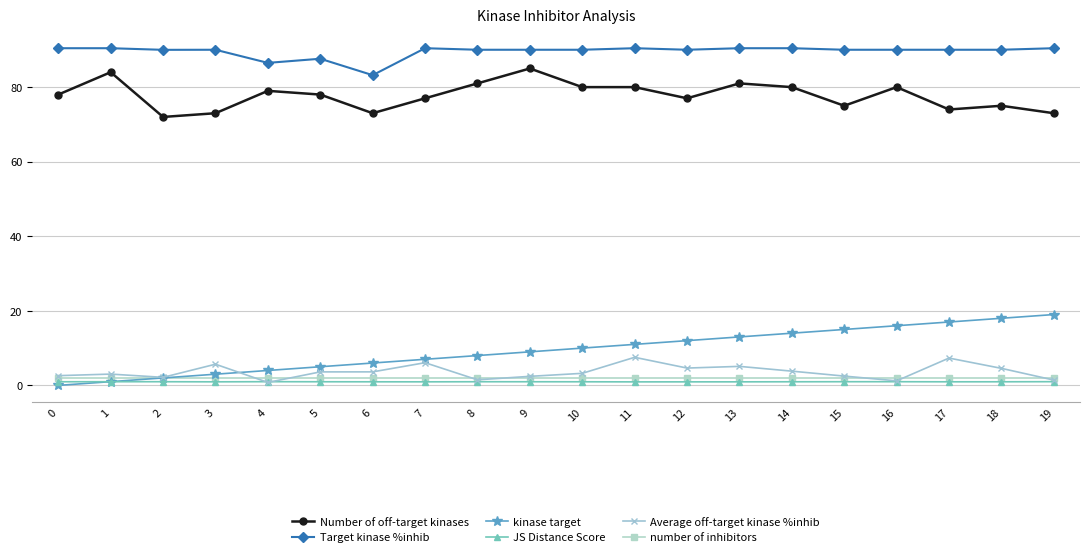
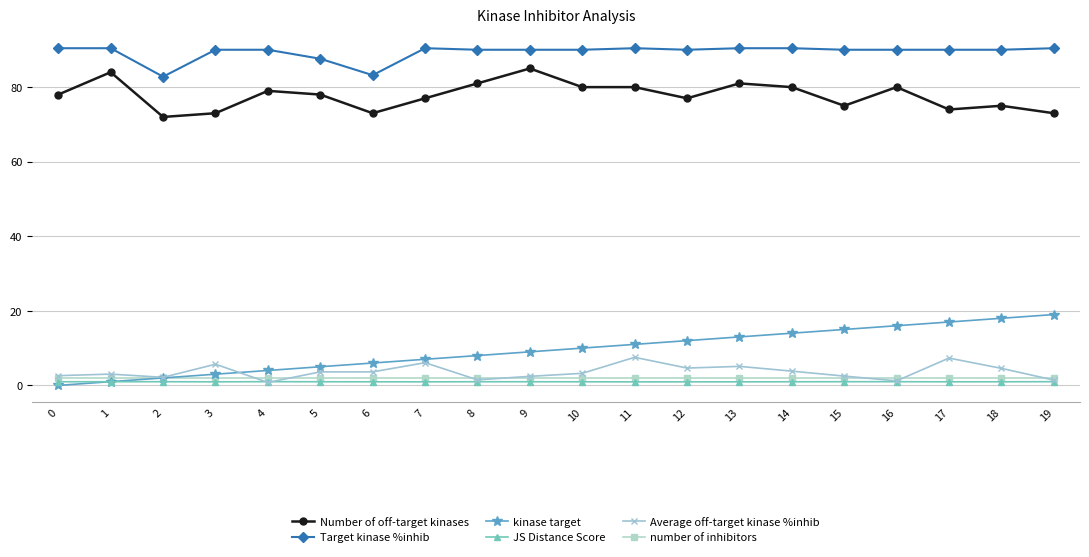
  {
    "Number of off-target kinases": {
      "0": 78,
      "1": 84,
      "2": 72,
      "3": 73,
      "4": 79,
      "5": 78,
      "6": 73,
      "7": 77,
      "8": 81,
      "9": 85,
      "10": 80,
      "11": 80,
      "12": 77,
      "13": 81,
      "14": 80,
      "15": 75,
      "16": 80,
      "17": 74,
      "18": 75,
      "19": 73
    },
    "Target kinase %inhib": {
      "0": 90,
      "1": 90,
-     "2": 90,
+     "2": 83,
      "3": 90,
-     "4": 87,
+     "4": 90,
      "5": 88,
      "6": 83,
      "7": 90,
      "8": 90,
      "9": 90,
      "10": 90,
      "11": 90,
      "12": 90,
      "13": 90,
      "14": 90,
      "15": 90,
      "16": 90,
      "17": 90,
      "18": 90,
      "19": 90
    }
  }
